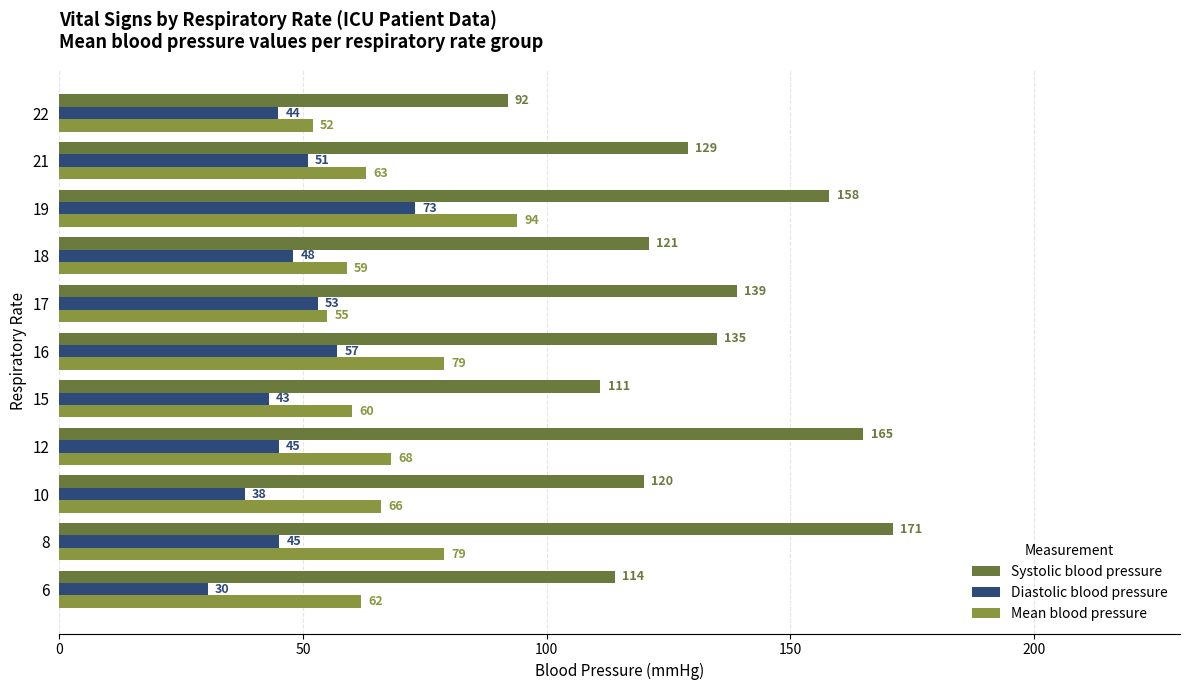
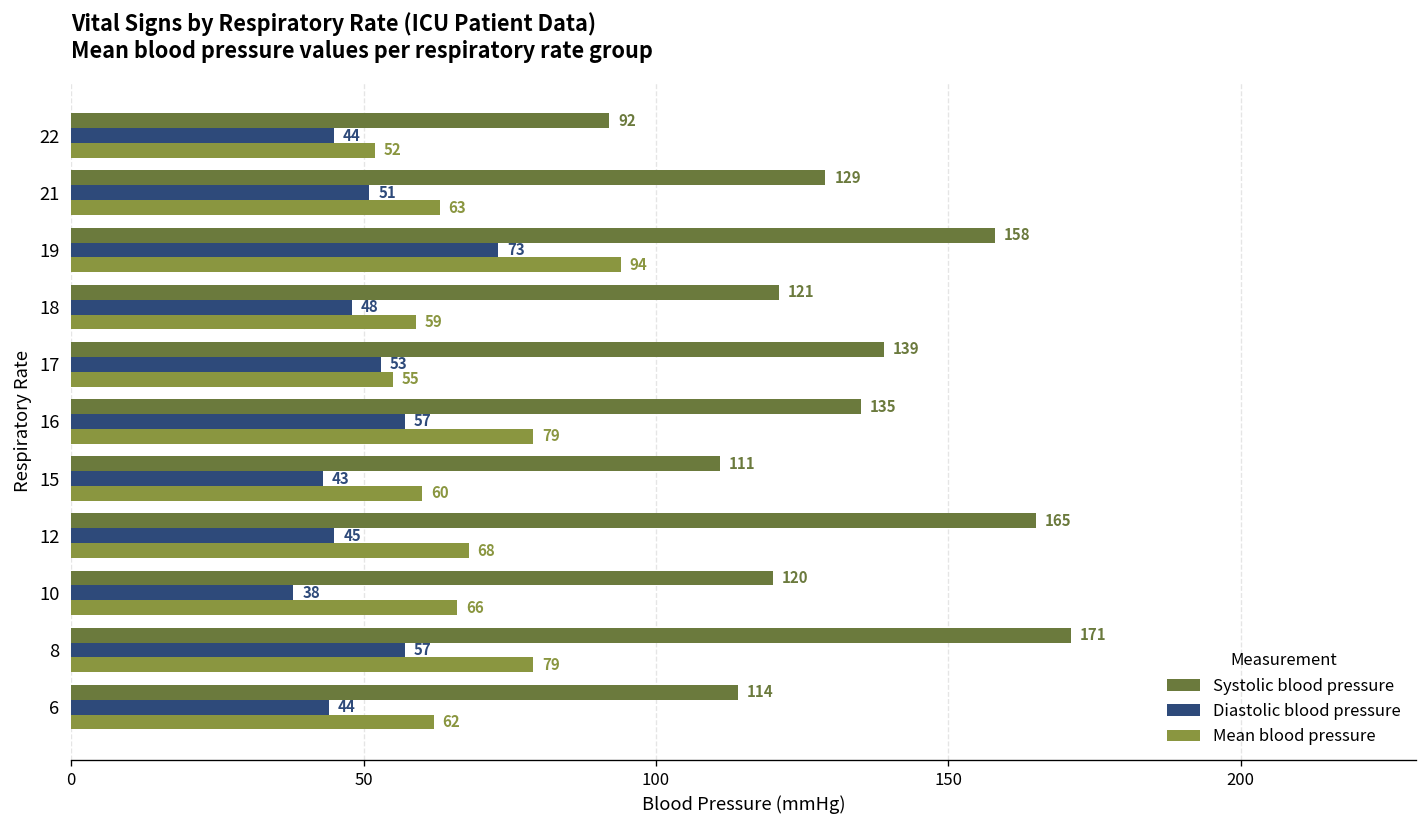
  {
    "Diastolic blood pressure": {
      "21": 51,
      "19": 73,
      "18": 48,
      "17": 53,
      "16": 57,
      "15": 43,
      "12": 45,
      "10": 38,
-     "8": 45,
-     "6": 30
+     "8": 57,
+     "6": 44
    }
  }
